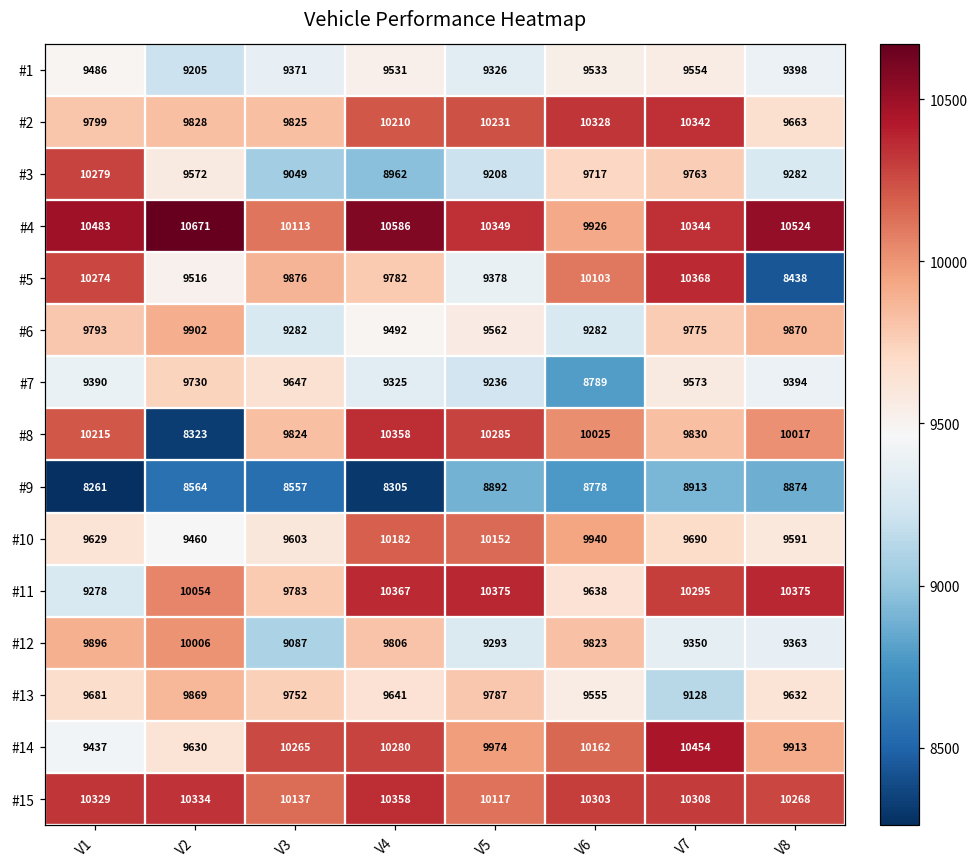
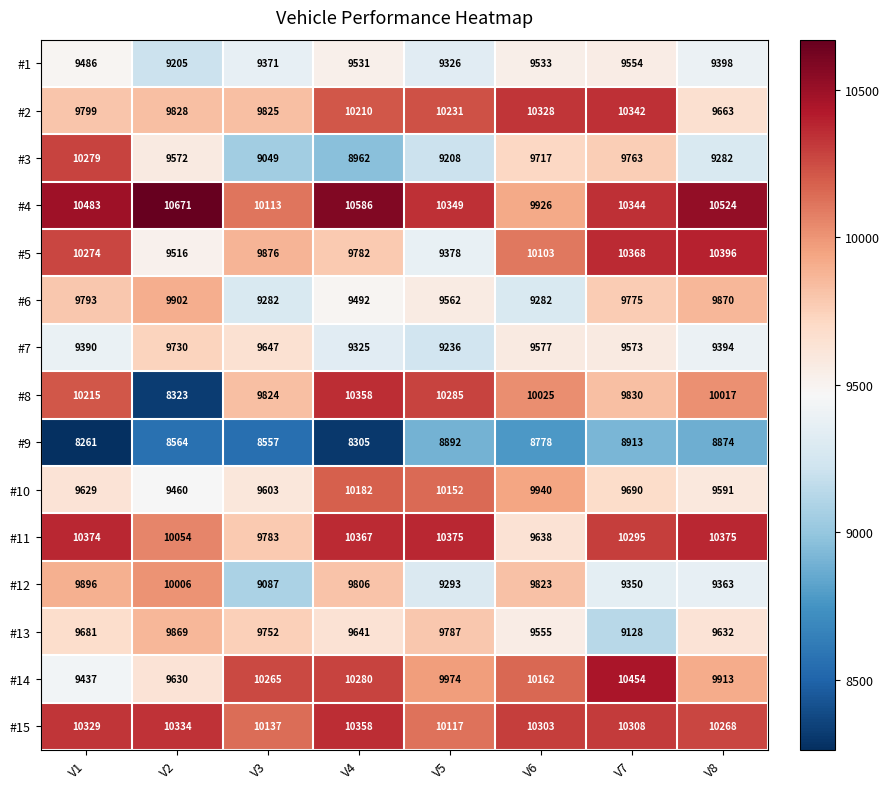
  {
    "#1": {
      "V1": 9486,
      "V2": 9205,
      "V3": 9371,
      "V4": 9531,
      "V5": 9326,
      "V6": 9533,
      "V7": 9554,
      "V8": 9398
    },
    "#2": {
      "V1": 9799,
      "V2": 9828,
      "V3": 9825,
      "V4": 10210,
      "V5": 10231,
      "V6": 10328,
      "V7": 10342,
      "V8": 9663
    },
    "#3": {
      "V1": 10279,
      "V2": 9572,
      "V3": 9049,
      "V4": 8962,
      "V5": 9208,
      "V6": 9717,
      "V7": 9763,
      "V8": 9282
    },
    "#4": {
      "V1": 10483,
      "V2": 10671,
      "V3": 10113,
      "V4": 10586,
      "V5": 10349,
      "V6": 9926,
      "V7": 10344,
      "V8": 10524
    },
    "#5": {
      "V1": 10274,
      "V2": 9516,
      "V3": 9876,
      "V4": 9782,
      "V5": 9378,
      "V6": 10103,
      "V7": 10368,
-     "V8": 8438
+     "V8": 10396
    },
    "#6": {
      "V1": 9793,
      "V2": 9902,
      "V3": 9282,
      "V4": 9492,
      "V5": 9562,
      "V6": 9282,
      "V7": 9775,
      "V8": 9870
    },
    "#7": {
      "V1": 9390,
      "V2": 9730,
      "V3": 9647,
      "V4": 9325,
      "V5": 9236,
-     "V6": 8789,
+     "V6": 9577,
      "V7": 9573,
      "V8": 9394
    },
    "#8": {
      "V1": 10215,
      "V2": 8323,
      "V3": 9824,
      "V4": 10358,
      "V5": 10285,
      "V6": 10025,
      "V7": 9830,
      "V8": 10017
    },
    "#9": {
      "V1": 8261,
      "V2": 8564,
      "V3": 8557,
      "V4": 8305,
      "V5": 8892,
      "V6": 8778,
      "V7": 8913,
      "V8": 8874
    },
    "#10": {
      "V1": 9629,
      "V2": 9460,
      "V3": 9603,
      "V4": 10182,
      "V5": 10152,
      "V6": 9940,
      "V7": 9690,
      "V8": 9591
    },
    "#11": {
-     "V1": 9278,
+     "V1": 10374,
      "V2": 10054,
      "V3": 9783,
      "V4": 10367,
      "V5": 10375,
      "V6": 9638,
      "V7": 10295,
      "V8": 10375
    },
    "#12": {
      "V1": 9896,
      "V2": 10006,
      "V3": 9087,
      "V4": 9806,
      "V5": 9293,
      "V6": 9823,
      "V7": 9350,
      "V8": 9363
    },
    "#13": {
      "V1": 9681,
      "V2": 9869,
      "V3": 9752,
      "V4": 9641,
      "V5": 9787,
      "V6": 9555,
      "V7": 9128,
      "V8": 9632
    },
    "#14": {
      "V1": 9437,
      "V2": 9630,
      "V3": 10265,
      "V4": 10280,
      "V5": 9974,
      "V6": 10162,
      "V7": 10454,
      "V8": 9913
    },
    "#15": {
      "V1": 10329,
      "V2": 10334,
      "V3": 10137,
      "V4": 10358,
      "V5": 10117,
      "V6": 10303,
      "V7": 10308,
      "V8": 10268
    }
  }
